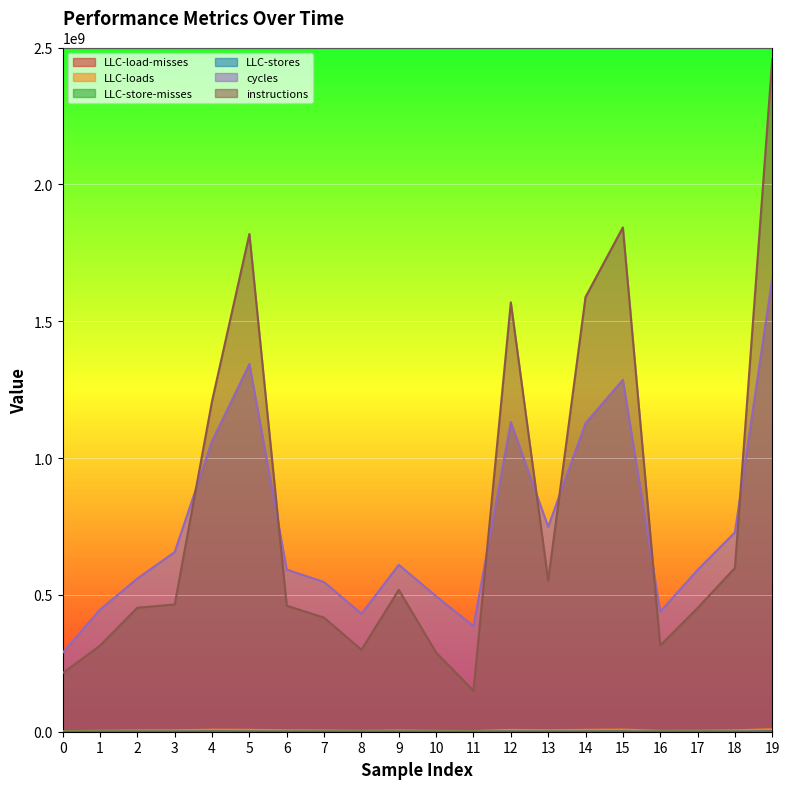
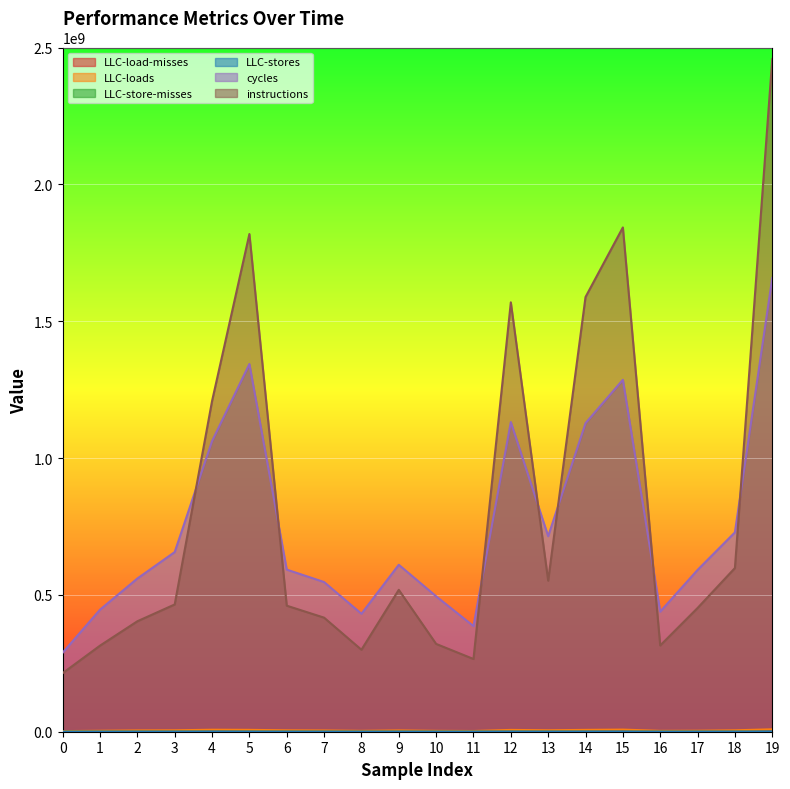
  {
    "cycles": {
      "0": 290000000,
      "1": 450000000,
      "2": 560000000,
      "3": 660000000,
      "4": 1060000000,
      "5": 1340000000,
      "6": 590000000,
      "7": 550000000,
      "8": 430000000,
      "9": 610000000,
      "10": 490000000,
      "11": 390000000,
      "12": 1130000000,
-     "13": 750000000,
+     "13": 710000000,
      "14": 1130000000,
      "15": 1290000000,
      "16": 440000000,
      "17": 590000000,
      "18": 730000000,
      "19": 1660000000
    },
    "instructions": {
      "0": 210000000,
      "1": 310000000,
-     "2": 450000000,
+     "2": 400000000,
      "3": 470000000,
      "4": 1210000000,
      "5": 1820000000,
      "6": 460000000,
      "7": 420000000,
      "8": 300000000,
      "9": 520000000,
-     "10": 290000000,
-     "11": 150000000,
+     "10": 320000000,
+     "11": 270000000,
      "12": 1570000000,
      "13": 550000000,
      "14": 1590000000,
      "15": 1840000000,
      "16": 320000000,
      "17": 450000000,
      "18": 600000000,
      "19": 2460000000
    }
  }
